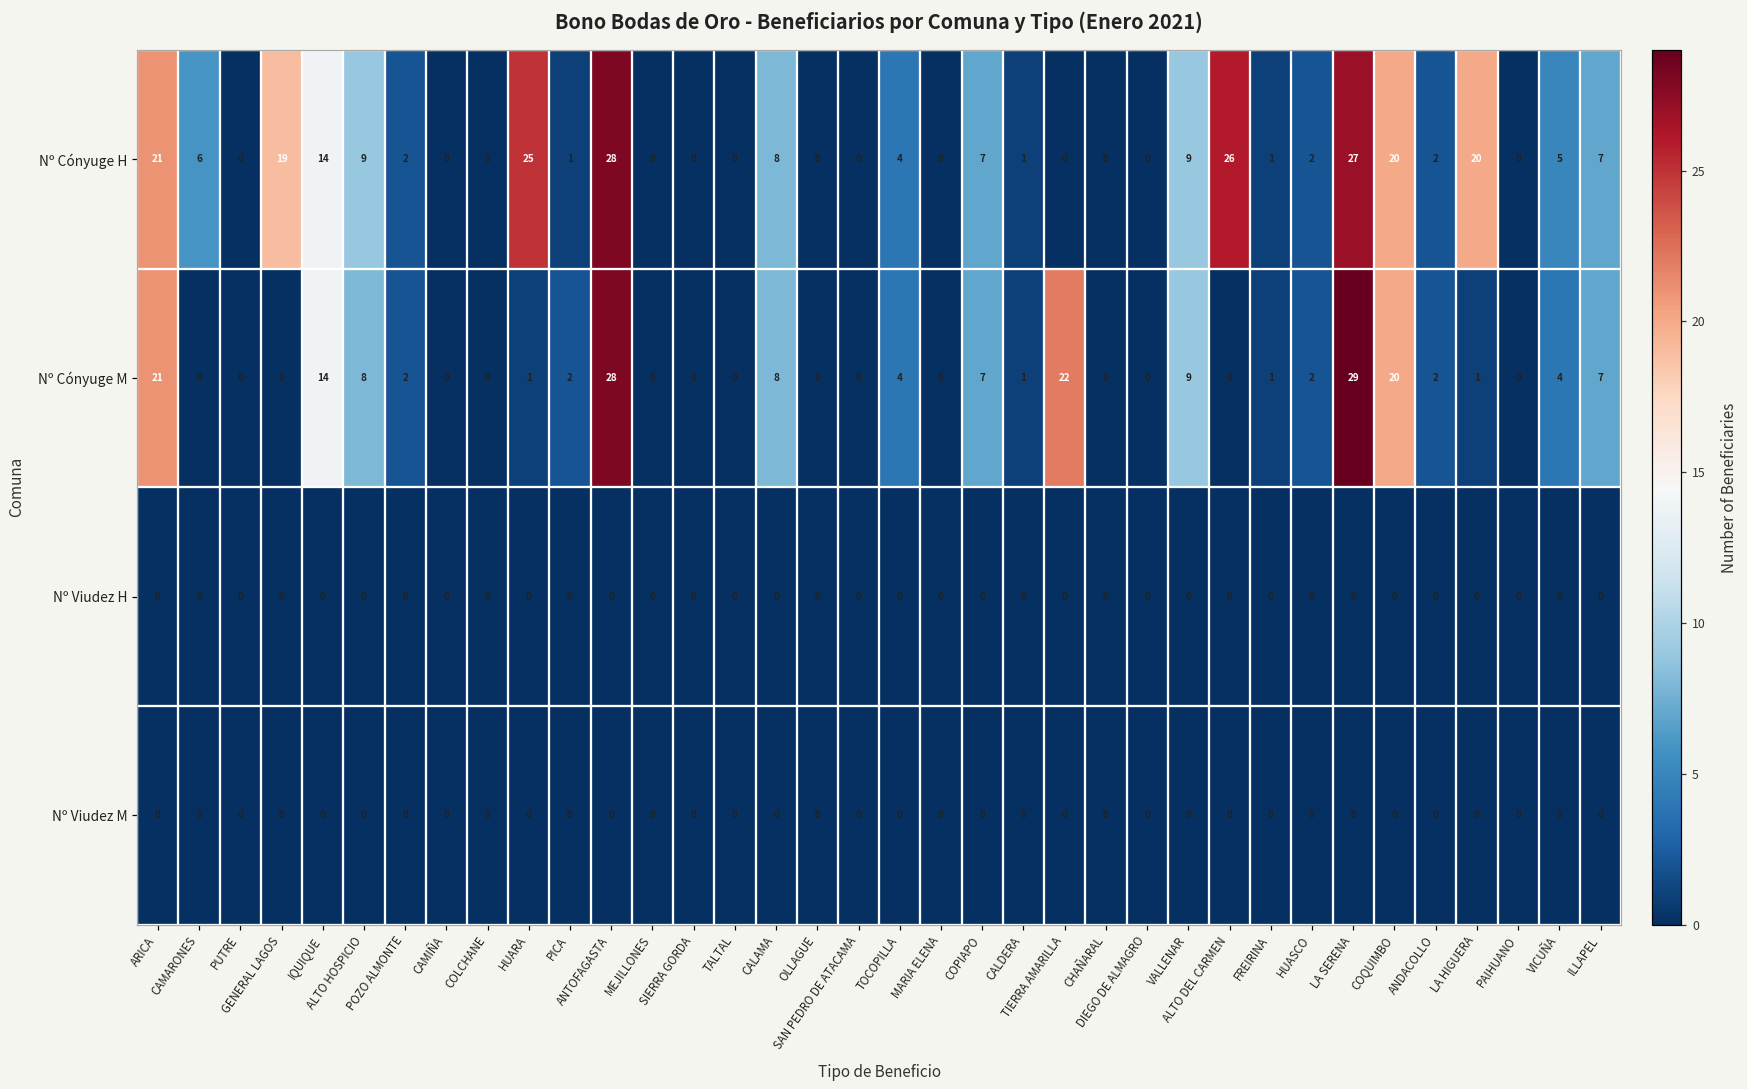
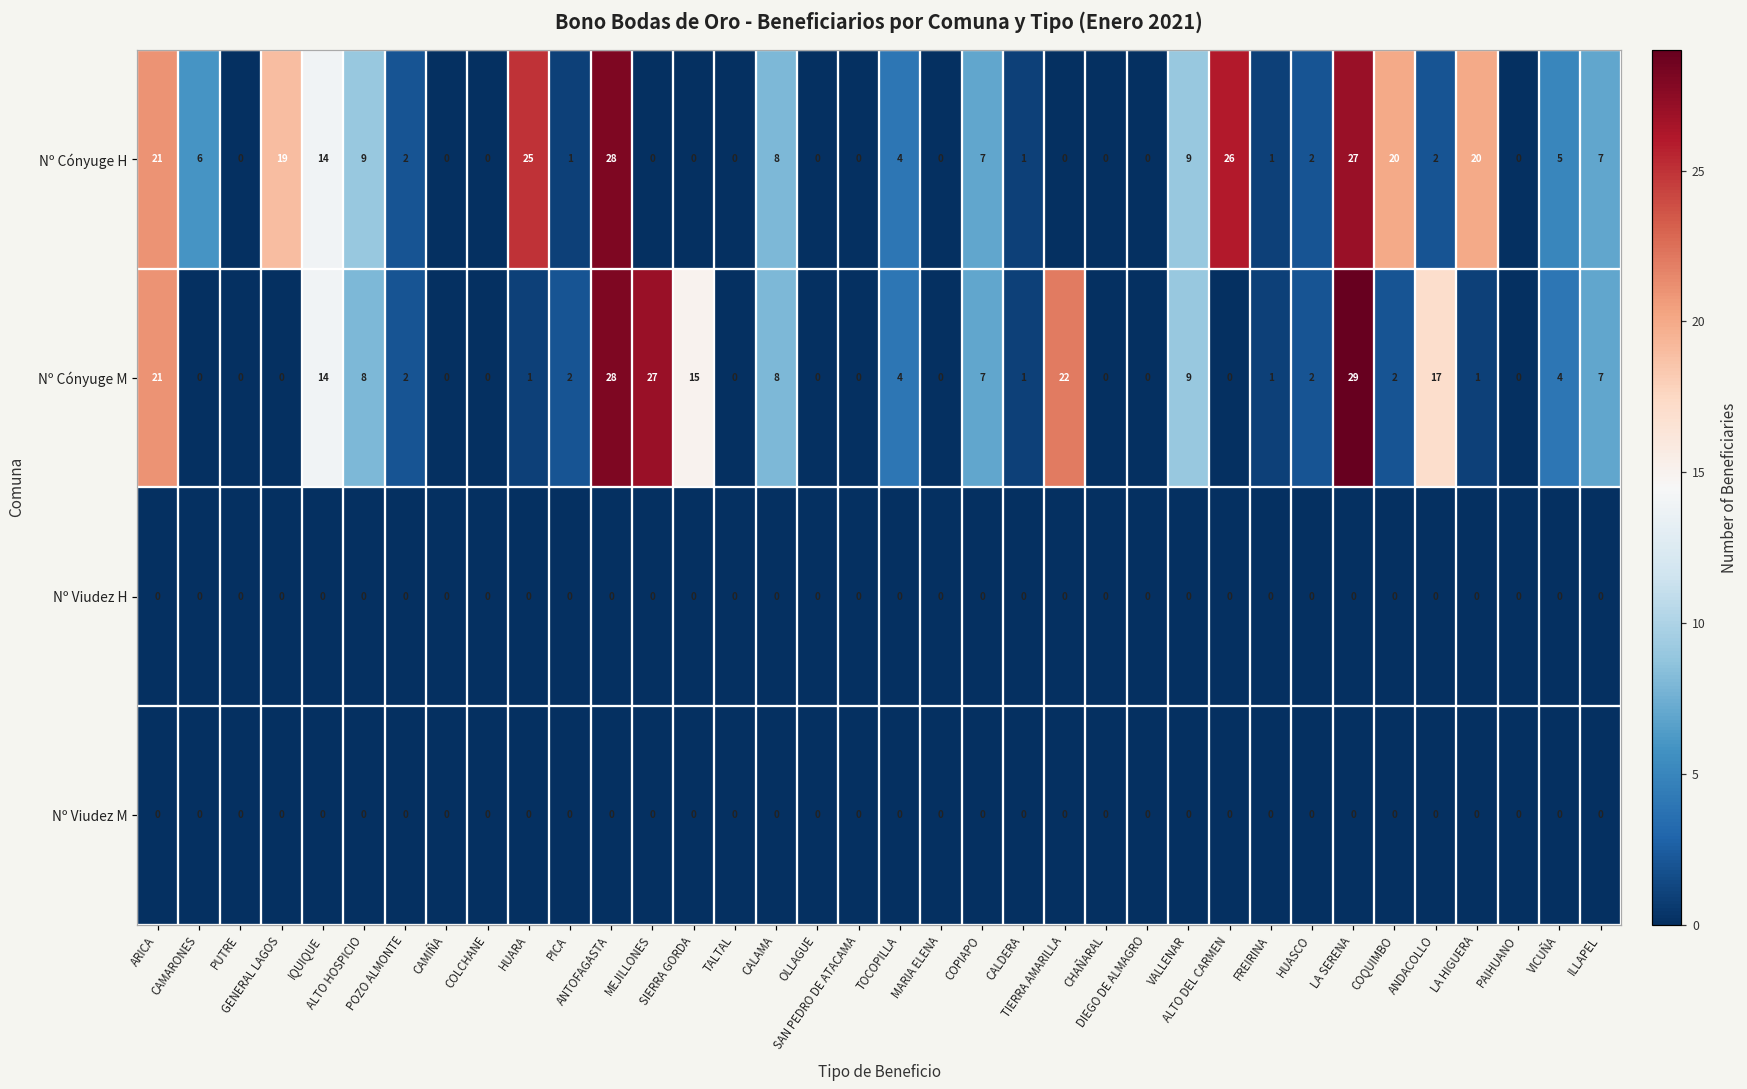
  {
    "Nº Cónyuge H": {
      "ARICA": 21,
      "CAMARONES": 6,
      "PUTRE": 0,
      "GENERAL LAGOS": 19,
      "IQUIQUE": 14,
      "ALTO HOSPICIO": 9,
      "POZO ALMONTE": 2,
      "CAMIÑA": 0,
      "COLCHANE": 0,
      "HUARA": 25,
      "PICA": 1,
      "ANTOFAGASTA": 28,
      "MEJILLONES": 0,
      "SIERRA GORDA": 0,
      "TALTAL": 0,
      "CALAMA": 8,
      "OLLAGUE": 0,
      "SAN PEDRO DE ATACAMA": 0,
      "TOCOPILLA": 4,
      "MARIA ELENA": 0,
      "COPIAPO": 7,
      "CALDERA": 1,
      "TIERRA AMARILLA": 0,
      "CHAÑARAL": 0,
      "DIEGO DE ALMAGRO": 0,
      "VALLENAR": 9,
      "ALTO DEL CARMEN": 26,
      "FREIRINA": 1,
      "HUASCO": 2,
      "LA SERENA": 27,
      "COQUIMBO": 20,
      "ANDACOLLO": 2,
      "LA HIGUERA": 20,
      "PAIHUANO": 0,
      "VICUÑA": 5,
      "ILLAPEL": 7
    },
    "Nº Cónyuge M": {
      "ARICA": 21,
      "CAMARONES": 0,
      "PUTRE": 0,
      "GENERAL LAGOS": 0,
      "IQUIQUE": 14,
      "ALTO HOSPICIO": 8,
      "POZO ALMONTE": 2,
      "CAMIÑA": 0,
      "COLCHANE": 0,
      "HUARA": 1,
      "PICA": 2,
      "ANTOFAGASTA": 28,
-     "MEJILLONES": 0,
-     "SIERRA GORDA": 0,
+     "MEJILLONES": 27,
+     "SIERRA GORDA": 15,
      "TALTAL": 0,
      "CALAMA": 8,
      "OLLAGUE": 0,
      "SAN PEDRO DE ATACAMA": 0,
      "TOCOPILLA": 4,
      "MARIA ELENA": 0,
      "COPIAPO": 7,
      "CALDERA": 1,
      "TIERRA AMARILLA": 22,
      "CHAÑARAL": 0,
      "DIEGO DE ALMAGRO": 0,
      "VALLENAR": 9,
      "ALTO DEL CARMEN": 0,
      "FREIRINA": 1,
      "HUASCO": 2,
      "LA SERENA": 29,
-     "COQUIMBO": 20,
-     "ANDACOLLO": 2,
+     "COQUIMBO": 2,
+     "ANDACOLLO": 17,
      "LA HIGUERA": 1,
      "PAIHUANO": 0,
      "VICUÑA": 4,
      "ILLAPEL": 7
    },
    "Nº Viudez H": {
      "ARICA": 0,
      "CAMARONES": 0,
      "PUTRE": 0,
      "GENERAL LAGOS": 0,
      "IQUIQUE": 0,
      "ALTO HOSPICIO": 0,
      "POZO ALMONTE": 0,
      "CAMIÑA": 0,
      "COLCHANE": 0,
      "HUARA": 0,
      "PICA": 0,
      "ANTOFAGASTA": 0,
      "MEJILLONES": 0,
      "SIERRA GORDA": 0,
      "TALTAL": 0,
      "CALAMA": 0,
      "OLLAGUE": 0,
      "SAN PEDRO DE ATACAMA": 0,
      "TOCOPILLA": 0,
      "MARIA ELENA": 0,
      "COPIAPO": 0,
      "CALDERA": 0,
      "TIERRA AMARILLA": 0,
      "CHAÑARAL": 0,
      "DIEGO DE ALMAGRO": 0,
      "VALLENAR": 0,
      "ALTO DEL CARMEN": 0,
      "FREIRINA": 0,
      "HUASCO": 0,
      "LA SERENA": 0,
      "COQUIMBO": 0,
      "ANDACOLLO": 0,
      "LA HIGUERA": 0,
      "PAIHUANO": 0,
      "VICUÑA": 0,
      "ILLAPEL": 0
    },
    "Nº Viudez M": {
      "ARICA": 0,
      "CAMARONES": 0,
      "PUTRE": 0,
      "GENERAL LAGOS": 0,
      "IQUIQUE": 0,
      "ALTO HOSPICIO": 0,
      "POZO ALMONTE": 0,
      "CAMIÑA": 0,
      "COLCHANE": 0,
      "HUARA": 0,
      "PICA": 0,
      "ANTOFAGASTA": 0,
      "MEJILLONES": 0,
      "SIERRA GORDA": 0,
      "TALTAL": 0,
      "CALAMA": 0,
      "OLLAGUE": 0,
      "SAN PEDRO DE ATACAMA": 0,
      "TOCOPILLA": 0,
      "MARIA ELENA": 0,
      "COPIAPO": 0,
      "CALDERA": 0,
      "TIERRA AMARILLA": 0,
      "CHAÑARAL": 0,
      "DIEGO DE ALMAGRO": 0,
      "VALLENAR": 0,
      "ALTO DEL CARMEN": 0,
      "FREIRINA": 0,
      "HUASCO": 0,
      "LA SERENA": 0,
      "COQUIMBO": 0,
      "ANDACOLLO": 0,
      "LA HIGUERA": 0,
      "PAIHUANO": 0,
      "VICUÑA": 0,
      "ILLAPEL": 0
    }
  }
